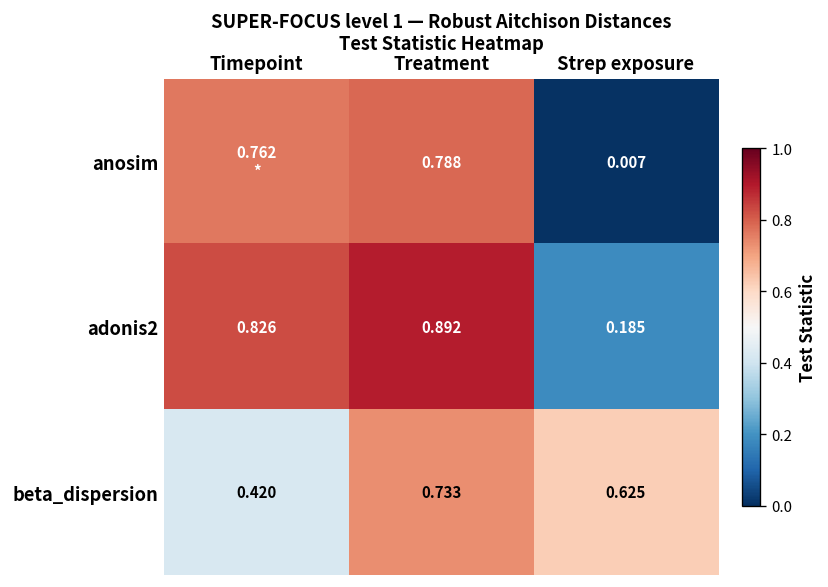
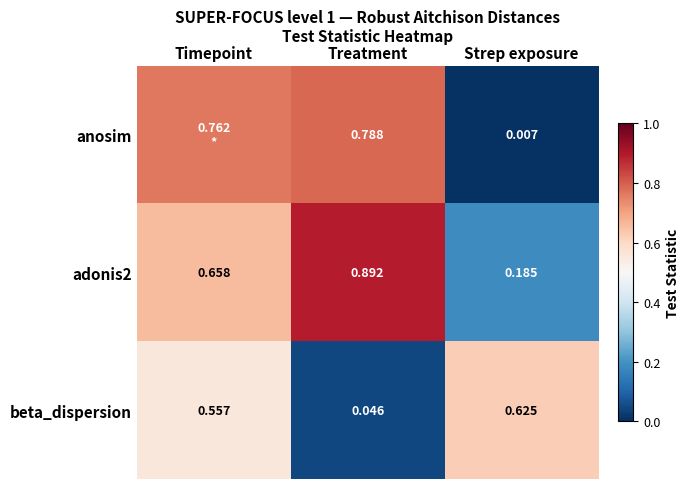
  {
    "anosim": {
      "Timepoint": 0.762,
      "Treatment": 0.788,
      "Strep exposure": 0.007
    },
    "adonis2": {
-     "Timepoint": 0.826,
+     "Timepoint": 0.658,
      "Treatment": 0.892,
      "Strep exposure": 0.185
    },
    "beta_dispersion": {
-     "Timepoint": 0.420,
-     "Treatment": 0.733,
+     "Timepoint": 0.557,
+     "Treatment": 0.046,
      "Strep exposure": 0.625
    }
  }
